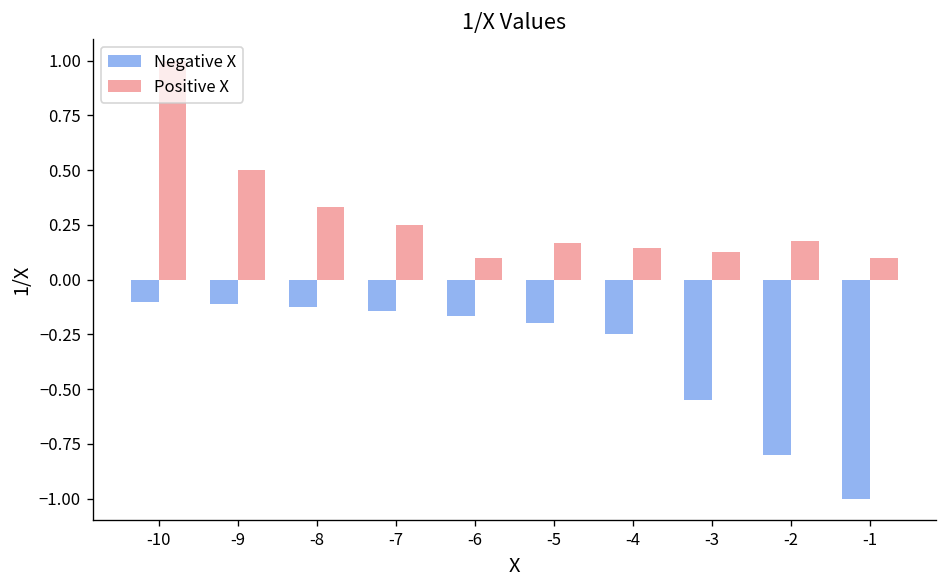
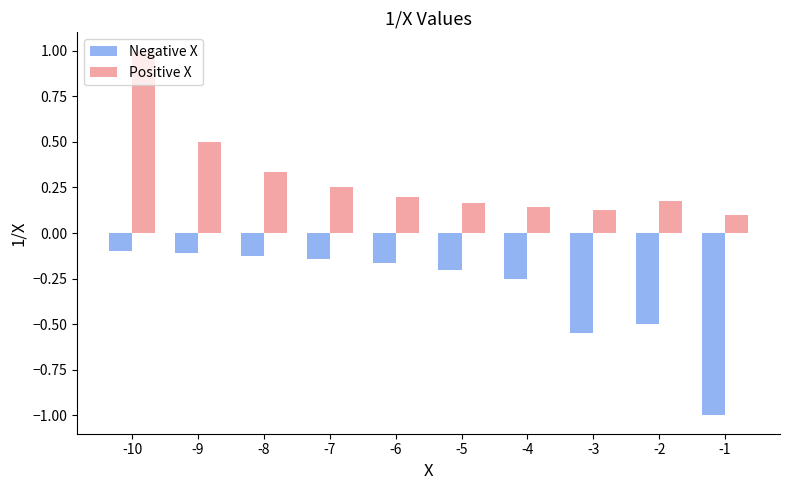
  {
    "Negative X": {
      "-10": -0.1,
      "-9": -0.1,
      "-8": -0.13,
      "-7": -0.14,
      "-6": -0.17,
      "-5": -0.2,
      "-4": -0.25,
      "-3": -0.55,
-     "-2": -0.8,
+     "-2": -0.5,
      "-1": -1.0
    },
    "Positive X": {
      "-9": 0.5,
      "-8": 0.33,
      "-7": 0.25,
-     "-6": 0.1,
+     "-6": 0.2,
      "-5": 0.17,
      "-4": 0.14,
      "-3": 0.13,
      "-2": 0.17,
      "-1": 0.1
    }
  }
